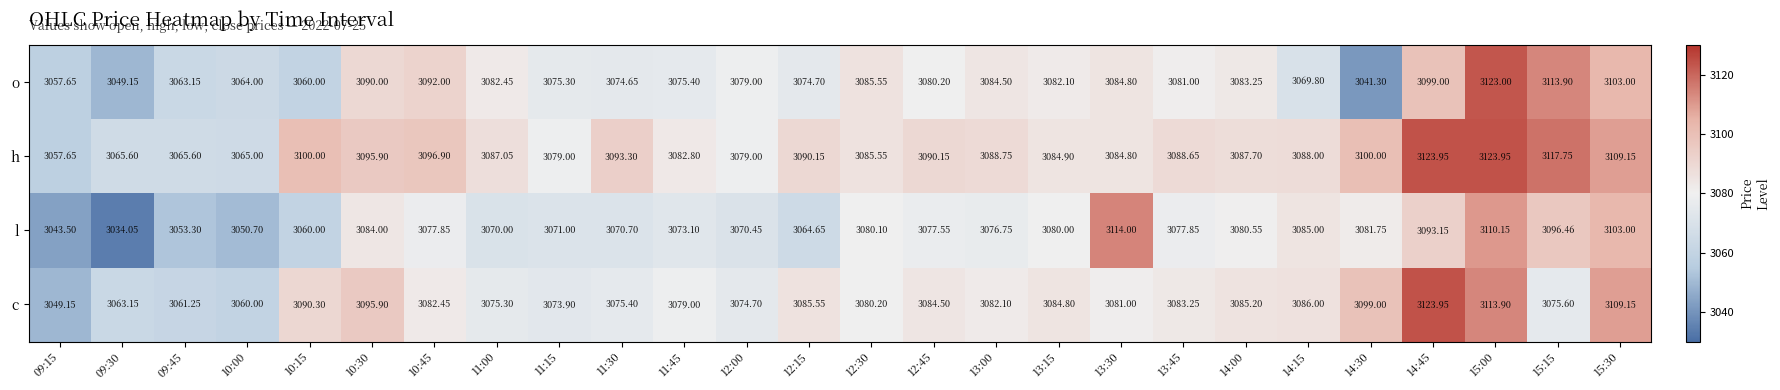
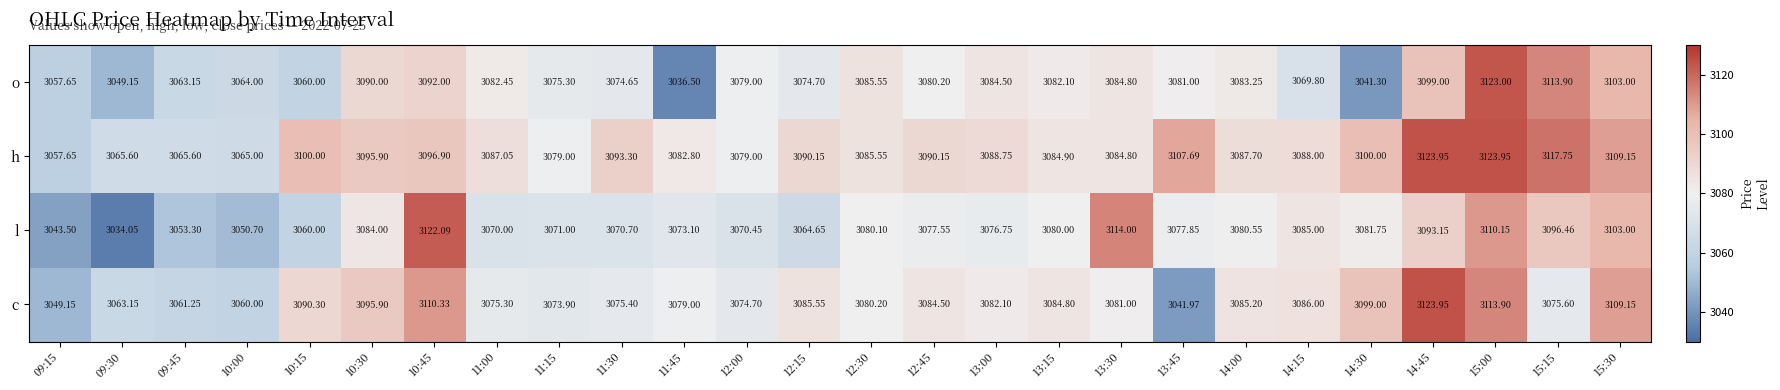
  {
    "o": {
      "09:15": 3057.65,
      "09:30": 3049.15,
      "09:45": 3063.15,
      "10:00": 3064.00,
      "10:15": 3060.00,
      "10:30": 3090.00,
      "10:45": 3092.00,
      "11:00": 3082.45,
      "11:15": 3075.30,
      "11:30": 3074.65,
-     "11:45": 3075.40,
+     "11:45": 3036.50,
      "12:00": 3079.00,
      "12:15": 3074.70,
      "12:30": 3085.55,
      "12:45": 3080.20,
      "13:00": 3084.50,
      "13:15": 3082.10,
      "13:30": 3084.80,
      "13:45": 3081.00,
      "14:00": 3083.25,
      "14:15": 3069.80,
      "14:30": 3041.30,
      "14:45": 3099.00,
      "15:00": 3123.00,
      "15:15": 3113.90,
      "15:30": 3103.00
    },
    "h": {
      "09:15": 3057.65,
      "09:30": 3065.60,
      "09:45": 3065.60,
      "10:00": 3065.00,
      "10:15": 3100.00,
      "10:30": 3095.90,
      "10:45": 3096.90,
      "11:00": 3087.05,
      "11:15": 3079.00,
      "11:30": 3093.30,
      "11:45": 3082.80,
      "12:00": 3079.00,
      "12:15": 3090.15,
      "12:30": 3085.55,
      "12:45": 3090.15,
      "13:00": 3088.75,
      "13:15": 3084.90,
      "13:30": 3084.80,
-     "13:45": 3088.65,
+     "13:45": 3107.69,
      "14:00": 3087.70,
      "14:15": 3088.00,
      "14:30": 3100.00,
      "14:45": 3123.95,
      "15:00": 3123.95,
      "15:15": 3117.75,
      "15:30": 3109.15
    },
    "l": {
      "09:15": 3043.50,
      "09:30": 3034.05,
      "09:45": 3053.30,
      "10:00": 3050.70,
      "10:15": 3060.00,
      "10:30": 3084.00,
-     "10:45": 3077.85,
+     "10:45": 3122.09,
      "11:00": 3070.00,
      "11:15": 3071.00,
      "11:30": 3070.70,
      "11:45": 3073.10,
      "12:00": 3070.45,
      "12:15": 3064.65,
      "12:30": 3080.10,
      "12:45": 3077.55,
      "13:00": 3076.75,
      "13:15": 3080.00,
      "13:30": 3114.00,
      "13:45": 3077.85,
      "14:00": 3080.55,
      "14:15": 3085.00,
      "14:30": 3081.75,
      "14:45": 3093.15,
      "15:00": 3110.15,
      "15:15": 3096.46,
      "15:30": 3103.00
    },
    "c": {
      "09:15": 3049.15,
      "09:30": 3063.15,
      "09:45": 3061.25,
      "10:00": 3060.00,
      "10:15": 3090.30,
      "10:30": 3095.90,
-     "10:45": 3082.45,
+     "10:45": 3110.33,
      "11:00": 3075.30,
      "11:15": 3073.90,
      "11:30": 3075.40,
      "11:45": 3079.00,
      "12:00": 3074.70,
      "12:15": 3085.55,
      "12:30": 3080.20,
      "12:45": 3084.50,
      "13:00": 3082.10,
      "13:15": 3084.80,
      "13:30": 3081.00,
-     "13:45": 3083.25,
+     "13:45": 3041.97,
      "14:00": 3085.20,
      "14:15": 3086.00,
      "14:30": 3099.00,
      "14:45": 3123.95,
      "15:00": 3113.90,
      "15:15": 3075.60,
      "15:30": 3109.15
    }
  }
